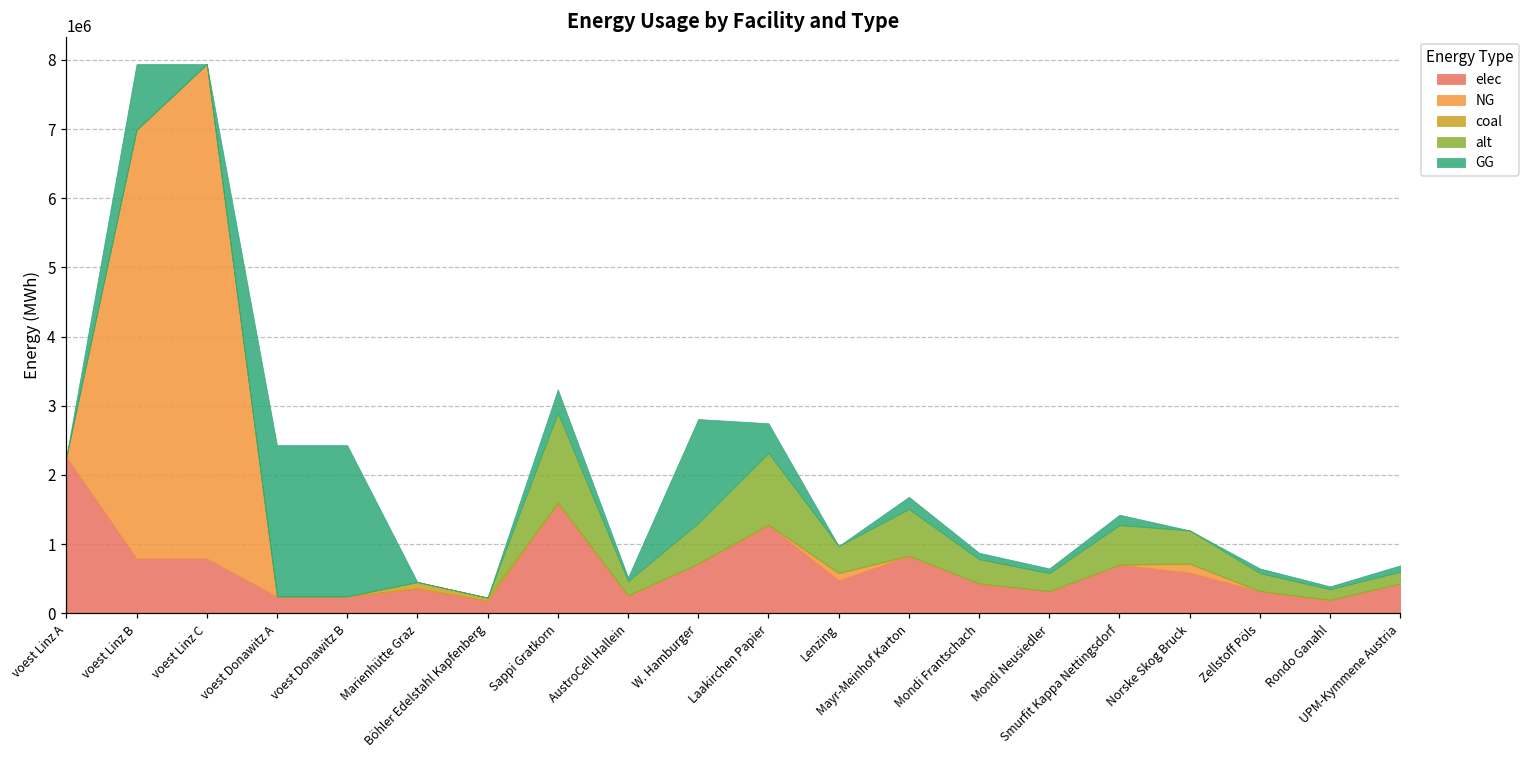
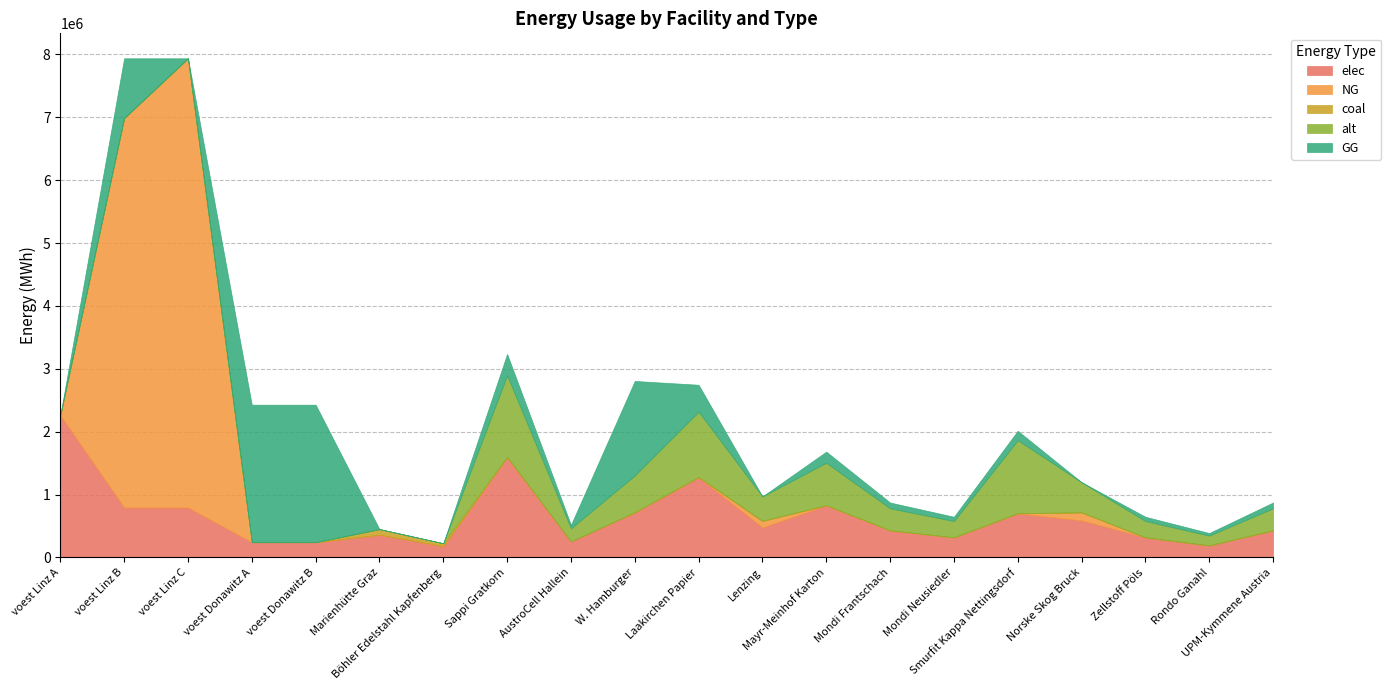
  {
    "alt": {
      "Sappi Gratkorn": 1300000,
      "AustroCell Hallein": 200000,
      "W. Hamburger": 600000,
      "Laakirchen Papier": 1000000,
      "Mayr-Meinhof Karton": 700000,
      "Mondi Frantschach": 300000,
      "Mondi Neusiedler": 300000,
-     "Smurfit Kappa Nettingsdorf": 600000,
+     "Smurfit Kappa Nettingsdorf": 1200000,
      "Zellstoff Pöls": 300000,
      "Rondo Ganahl": 200000,
-     "UPM-Kymmene Austria": 200000
+     "UPM-Kymmene Austria": 300000
    },
    "GG": {
      "voest Linz B": 1000000,
      "voest Donawitz A": 2200000,
      "voest Donawitz B": 2200000,
      "Sappi Gratkorn": 300000,
      "AustroCell Hallein": 100000,
      "W. Hamburger": 1500000,
      "Laakirchen Papier": 400000,
      "Mayr-Meinhof Karton": 200000,
      "Mondi Frantschach": 100000,
      "Mondi Neusiedler": 100000,
      "Smurfit Kappa Nettingsdorf": 100000,
      "Zellstoff Pöls": 100000,
      "Rondo Ganahl": 0,
      "UPM-Kymmene Austria": 100000
    }
  }
